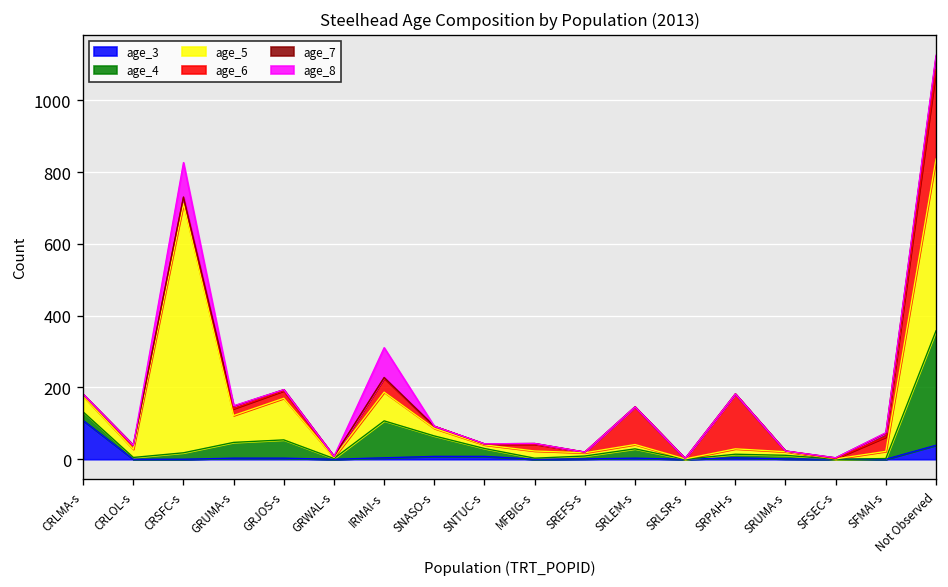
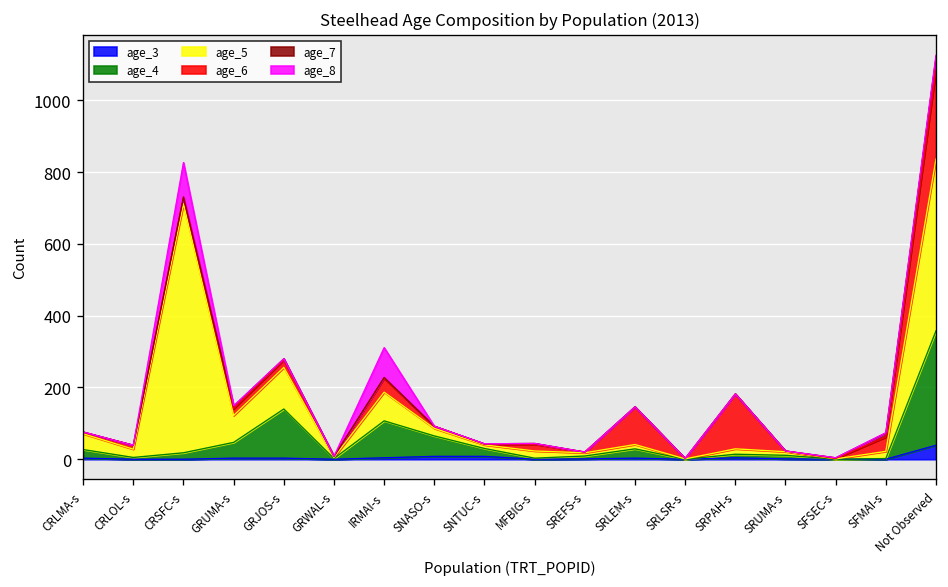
  {
    "age_3": {
-     "CRLMA-s": 110,
+     "CRLMA-s": 0,
      "CRSFC-s": 0,
      "GRUMA-s": 0,
      "GRJOS-s": 0,
      "IRMAI-s": 0,
      "SNASO-s": 10,
      "SNTUC-s": 10,
      "SRLEM-s": 0,
      "SRPAH-s": 0,
      "SRUMA-s": 0,
      "Not Observed": 40
    },
    "age_4": {
      "CRLMA-s": 20,
      "CRSFC-s": 20,
      "GRUMA-s": 40,
-     "GRJOS-s": 50,
+     "GRJOS-s": 140,
      "IRMAI-s": 100,
      "SNASO-s": 60,
      "SNTUC-s": 20,
      "SRLEM-s": 30,
      "SRPAH-s": 10,
      "SRUMA-s": 10,
      "Not Observed": 320
    },
    "age_5": {
      "CRLOL-s": 20,
      "CRSFC-s": 690,
      "GRUMA-s": 80,
      "GRJOS-s": 120,
      "IRMAI-s": 80,
      "MFBIG-s": 20,
      "SRLEM-s": 10,
      "SRPAH-s": 20,
      "SFMAI-s": 20,
      "Not Observed": 480
    },
    "age_6": {
      "SFMAI-s": 40,
      "Not Observed": 250
    },
    "age_8": {
      "CRSFC-s": 100,
      "IRMAI-s": 80
    }
  }
